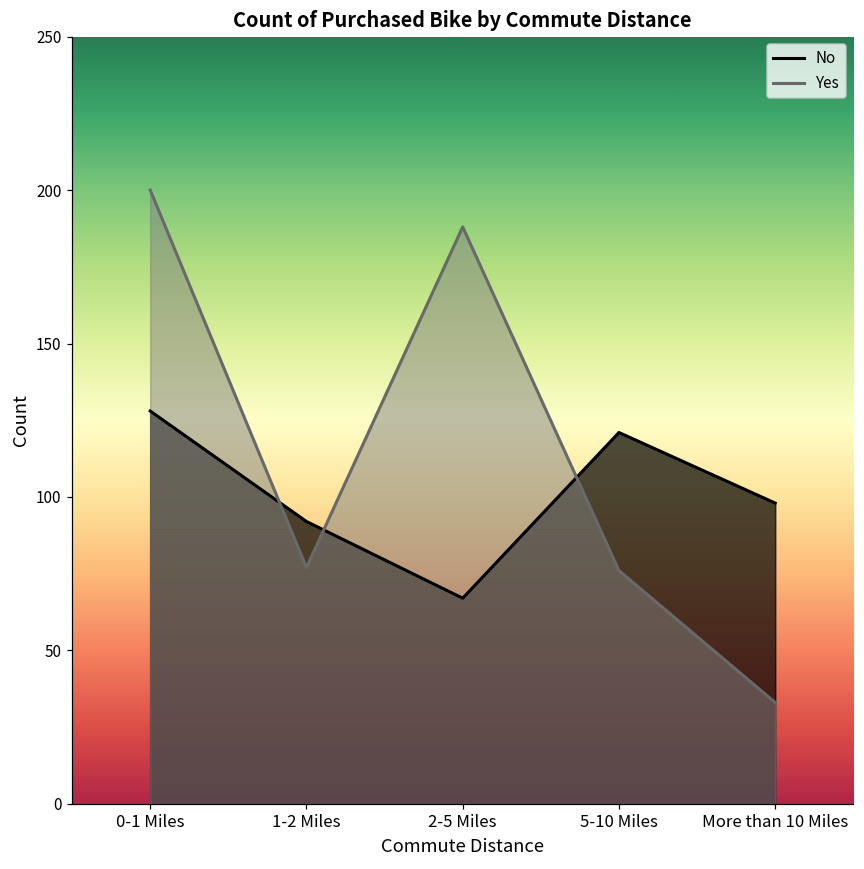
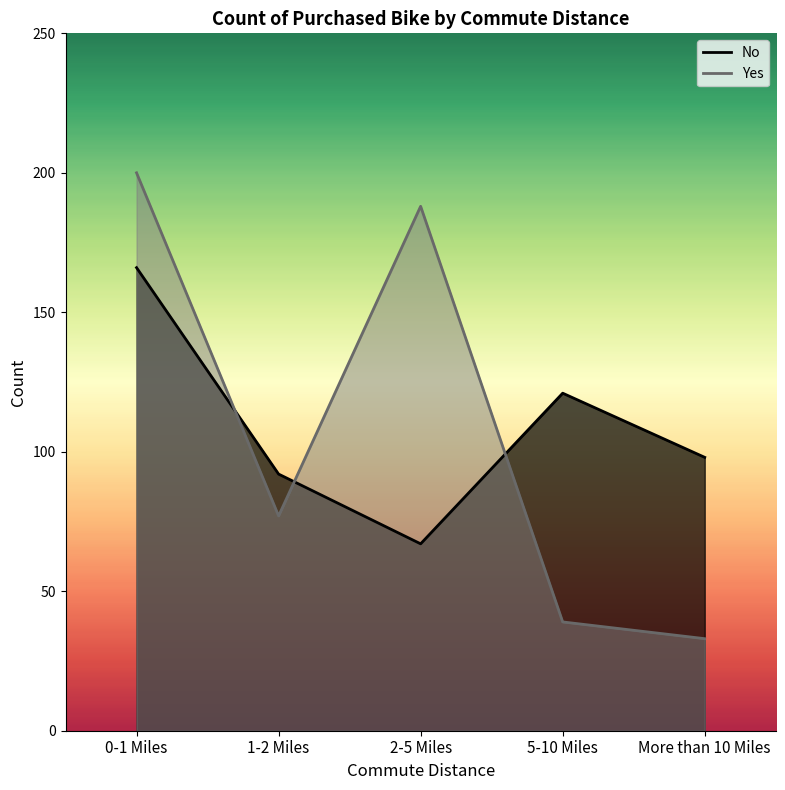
  {
    "No": {
-     "0-1 Miles": 128,
+     "0-1 Miles": 166,
      "1-2 Miles": 92,
      "2-5 Miles": 67,
      "5-10 Miles": 121,
      "More than 10 Miles": 98
    },
    "Yes": {
      "0-1 Miles": 200,
      "1-2 Miles": 77,
      "2-5 Miles": 188,
-     "5-10 Miles": 76,
+     "5-10 Miles": 39,
      "More than 10 Miles": 33
    }
  }
